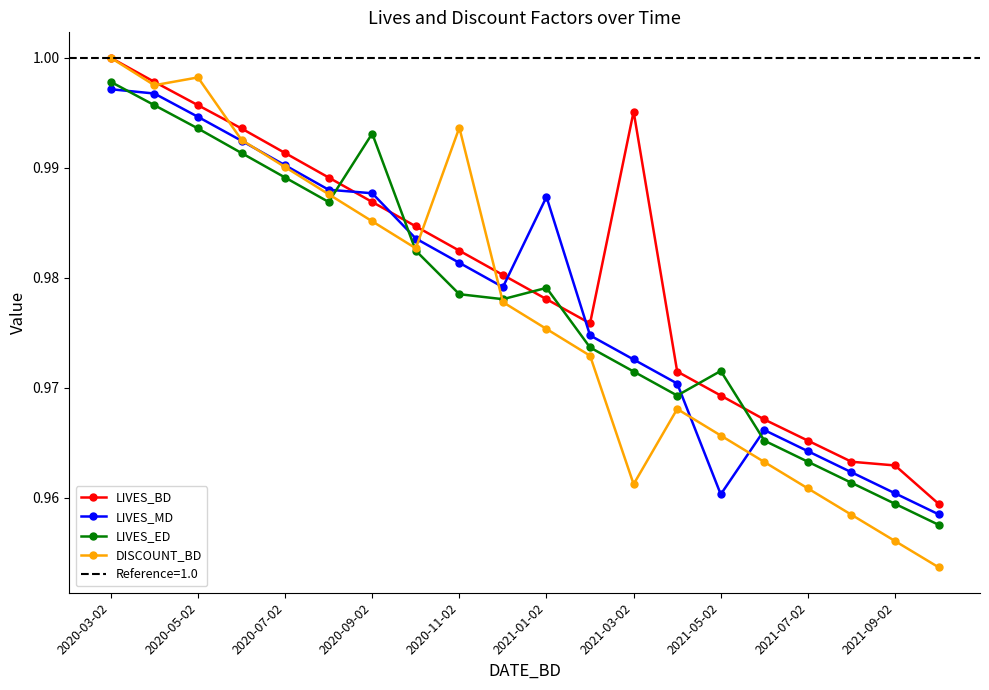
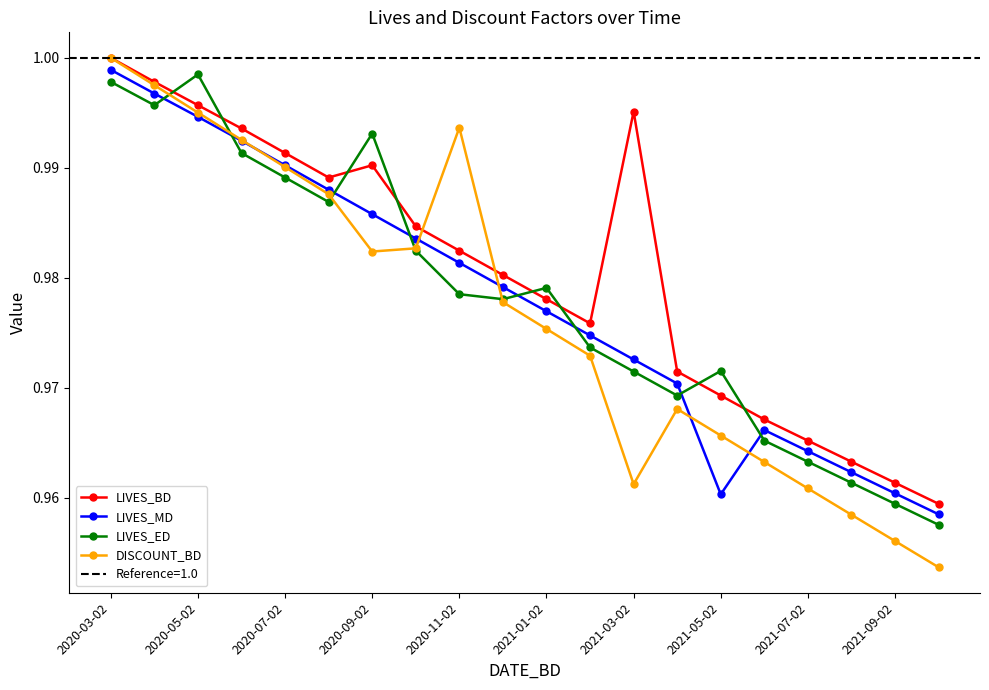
  {
    "LIVES_BD": {
      "2020-05-02": 0.9957,
      "2020-07-02": 0.9913,
-     "2020-09-02": 0.9869,
+     "2020-09-02": 0.9902,
      "2020-11-02": 0.9825,
      "2021-01-02": 0.9780,
      "2021-03-02": 0.9951,
      "2021-05-02": 0.9693,
      "2021-07-02": 0.9652,
-     "2021-09-02": 0.9629
+     "2021-09-02": 0.9613
    },
    "LIVES_MD": {
-     "2020-03-02": 0.9971,
+     "2020-03-02": 0.9989,
      "2020-05-02": 0.9946,
-     "2020-09-02": 0.9877,
+     "2020-09-02": 0.9858,
      "2020-11-02": 0.9814,
-     "2021-01-02": 0.9874,
+     "2021-01-02": 0.9769,
      "2021-03-02": 0.9726,
      "2021-05-02": 0.9603,
      "2021-07-02": 0.9642,
      "2021-09-02": 0.9604
    },
    "LIVES_ED": {
      "2020-03-02": 0.9978,
-     "2020-05-02": 0.9936,
+     "2020-05-02": 0.9985,
      "2020-07-02": 0.9891,
      "2020-09-02": 0.9931,
      "2020-11-02": 0.9785,
      "2021-01-02": 0.9791,
      "2021-03-02": 0.9715,
      "2021-05-02": 0.9715,
      "2021-07-02": 0.9633,
      "2021-09-02": 0.9594
    },
    "DISCOUNT_BD": {
-     "2020-05-02": 0.9982,
-     "2020-09-02": 0.9851,
+     "2020-05-02": 0.9950,
+     "2020-09-02": 0.9824,
      "2020-11-02": 0.9937,
      "2021-01-02": 0.9753,
      "2021-03-02": 0.9612,
      "2021-05-02": 0.9656,
      "2021-07-02": 0.9608,
      "2021-09-02": 0.9561
    }
  }
